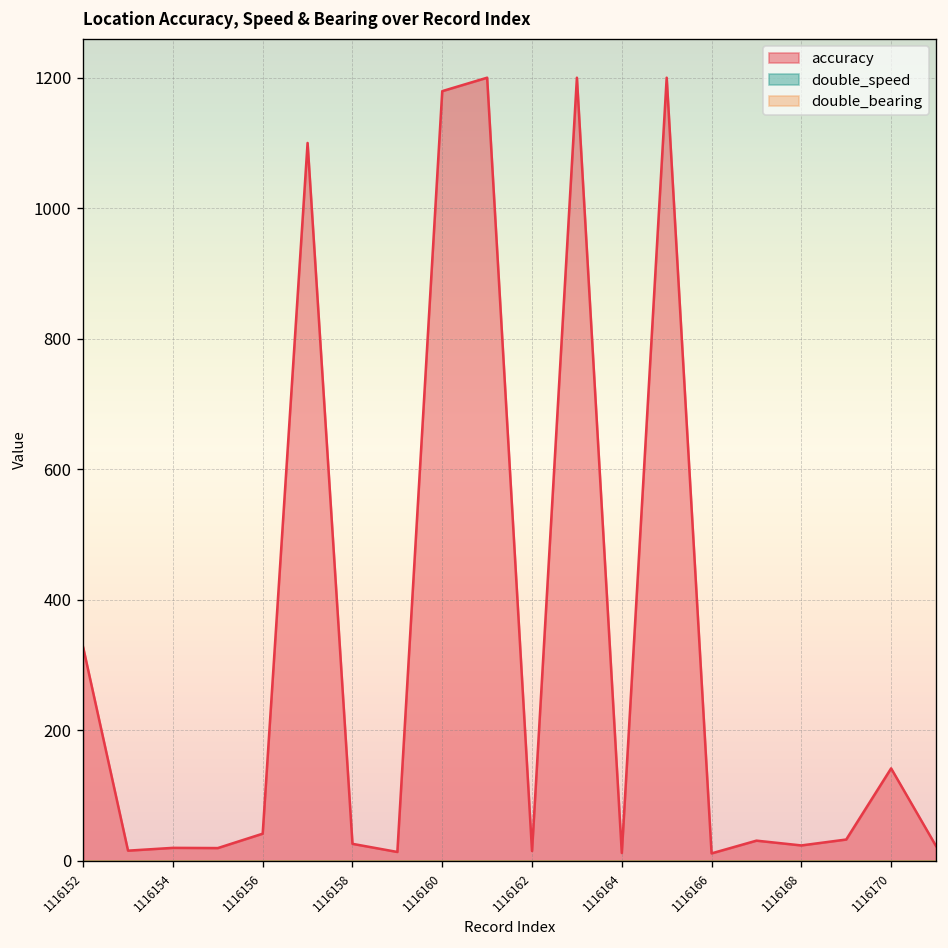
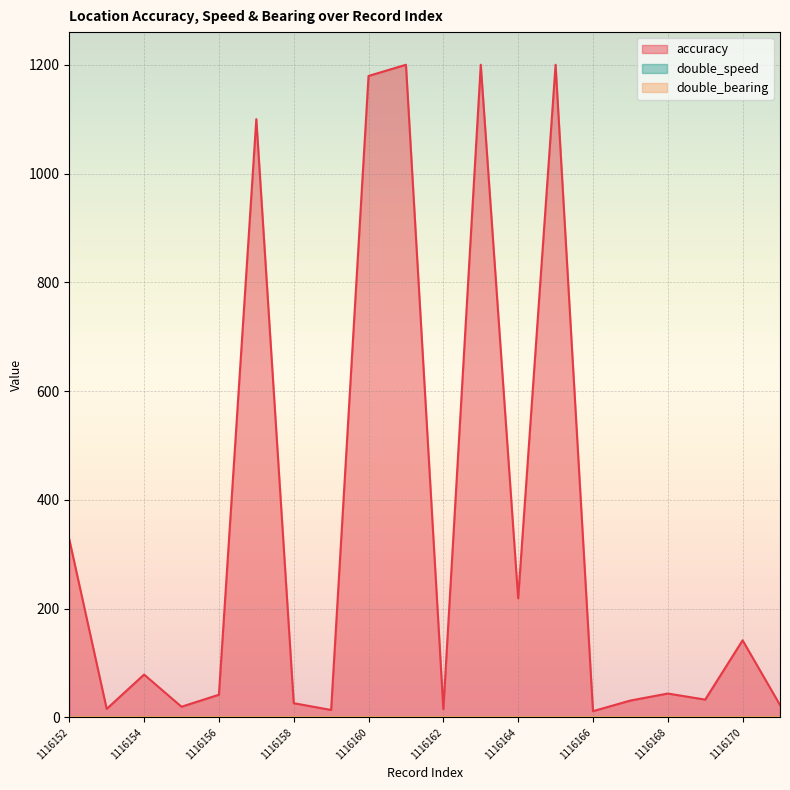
  {
    "accuracy": {
      "1116152": 330,
-     "1116154": 20,
+     "1116154": 80,
      "1116156": 40,
      "1116158": 30,
      "1116160": 1180,
      "1116162": 20,
-     "1116164": 10,
+     "1116164": 220,
      "1116166": 10,
-     "1116168": 20,
+     "1116168": 40,
      "1116170": 140
    },
    "double_bearing": {
      "1116152": 0,
      "1116154": 0,
      "1116156": 0,
      "1116158": 0,
      "1116160": 0,
      "1116162": 0,
      "1116164": 0,
      "1116166": 0,
      "1116168": 0,
      "1116170": 0
    }
  }
